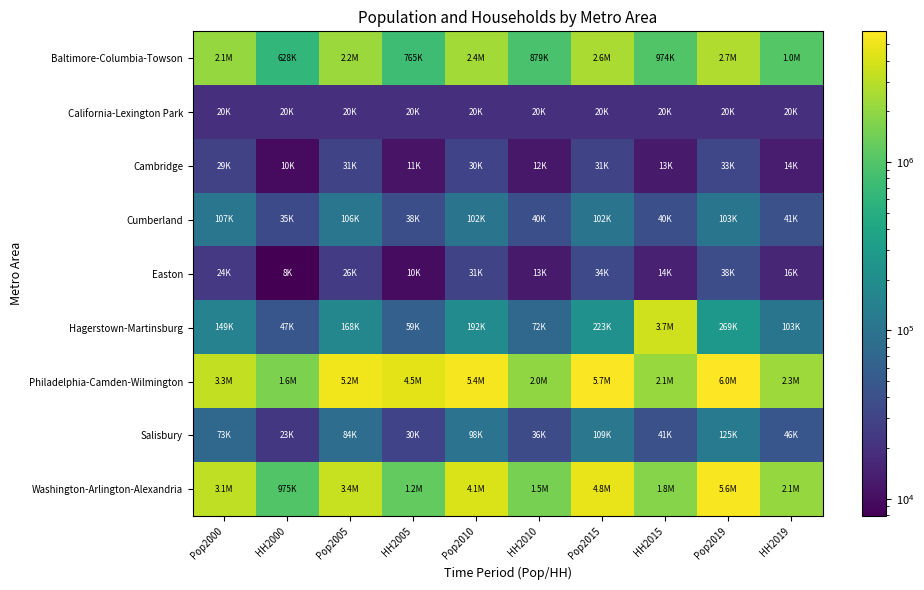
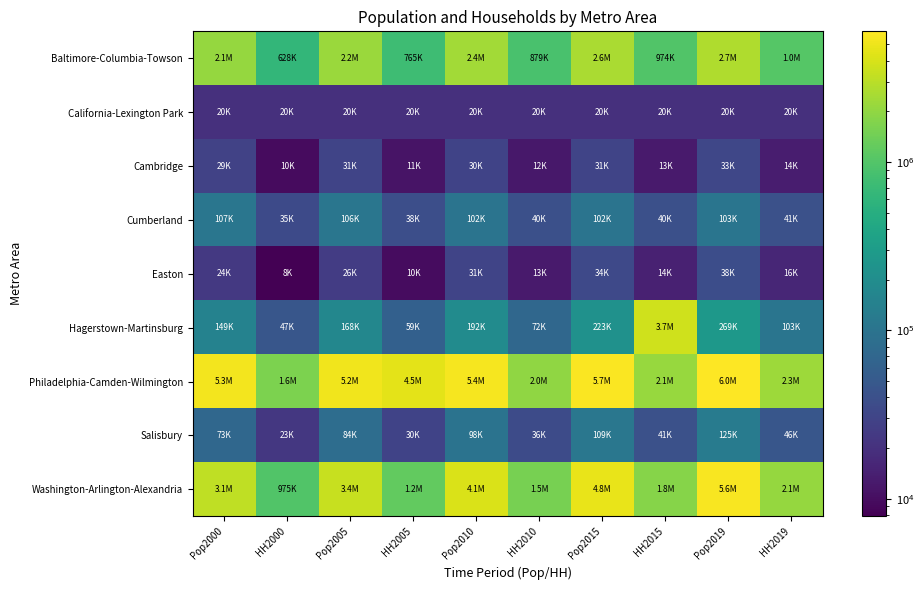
  {
    "Baltimore-Columbia-Towson": {
      "Pop2000": "2.1M",
      "HH2000": "628K",
      "Pop2005": "2.2M",
      "HH2005": "765K",
      "Pop2010": "2.4M",
      "HH2010": "879K",
      "Pop2015": "2.6M",
      "HH2015": "974K",
      "Pop2019": "2.7M",
      "HH2019": "1.0M"
    },
    "California-Lexington Park": {
      "Pop2000": "20K",
      "HH2000": "20K",
      "Pop2005": "20K",
      "HH2005": "20K",
      "Pop2010": "20K",
      "HH2010": "20K",
      "Pop2015": "20K",
      "HH2015": "20K",
      "Pop2019": "20K",
      "HH2019": "20K"
    },
    "Cambridge": {
      "Pop2000": "29K",
      "HH2000": "10K",
      "Pop2005": "31K",
      "HH2005": "11K",
      "Pop2010": "30K",
      "HH2010": "12K",
      "Pop2015": "31K",
      "HH2015": "13K",
      "Pop2019": "33K",
      "HH2019": "14K"
    },
    "Cumberland": {
      "Pop2000": "107K",
      "HH2000": "35K",
      "Pop2005": "106K",
      "HH2005": "38K",
      "Pop2010": "102K",
      "HH2010": "40K",
      "Pop2015": "102K",
      "HH2015": "40K",
      "Pop2019": "103K",
      "HH2019": "41K"
    },
    "Easton": {
      "Pop2000": "24K",
      "HH2000": "8K",
      "Pop2005": "26K",
      "HH2005": "10K",
      "Pop2010": "31K",
      "HH2010": "13K",
      "Pop2015": "34K",
      "HH2015": "14K",
      "Pop2019": "38K",
      "HH2019": "16K"
    },
    "Hagerstown-Martinsburg": {
      "Pop2000": "149K",
      "HH2000": "47K",
      "Pop2005": "168K",
      "HH2005": "59K",
      "Pop2010": "192K",
      "HH2010": "72K",
      "Pop2015": "223K",
      "HH2015": "3.7M",
      "Pop2019": "269K",
      "HH2019": "103K"
    },
    "Philadelphia-Camden-Wilmington": {
-     "Pop2000": "3.3M",
+     "Pop2000": "5.3M",
      "HH2000": "1.6M",
      "Pop2005": "5.2M",
      "HH2005": "4.5M",
      "Pop2010": "5.4M",
      "HH2010": "2.0M",
      "Pop2015": "5.7M",
      "HH2015": "2.1M",
      "Pop2019": "6.0M",
      "HH2019": "2.3M"
    },
    "Salisbury": {
      "Pop2000": "73K",
      "HH2000": "23K",
      "Pop2005": "84K",
      "HH2005": "30K",
      "Pop2010": "98K",
      "HH2010": "36K",
      "Pop2015": "109K",
      "HH2015": "41K",
      "Pop2019": "125K",
      "HH2019": "46K"
    },
    "Washington-Arlington-Alexandria": {
      "Pop2000": "3.1M",
      "HH2000": "975K",
      "Pop2005": "3.4M",
      "HH2005": "1.2M",
      "Pop2010": "4.1M",
      "HH2010": "1.5M",
      "Pop2015": "4.8M",
      "HH2015": "1.8M",
      "Pop2019": "5.6M",
      "HH2019": "2.1M"
    }
  }
